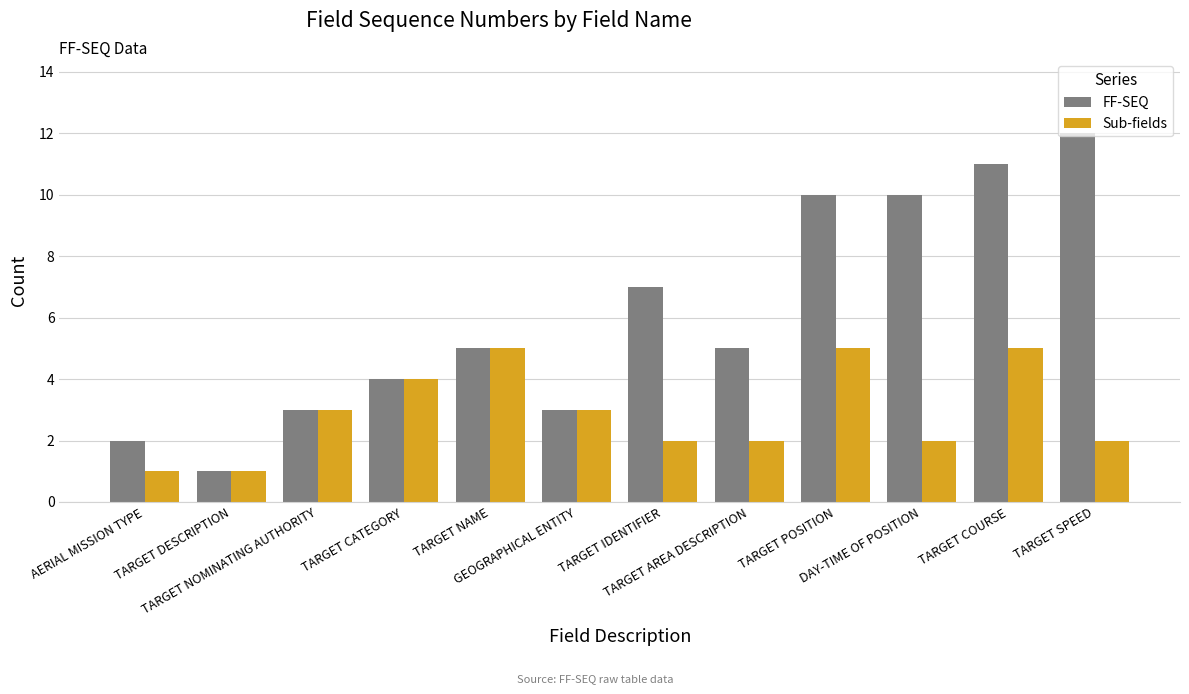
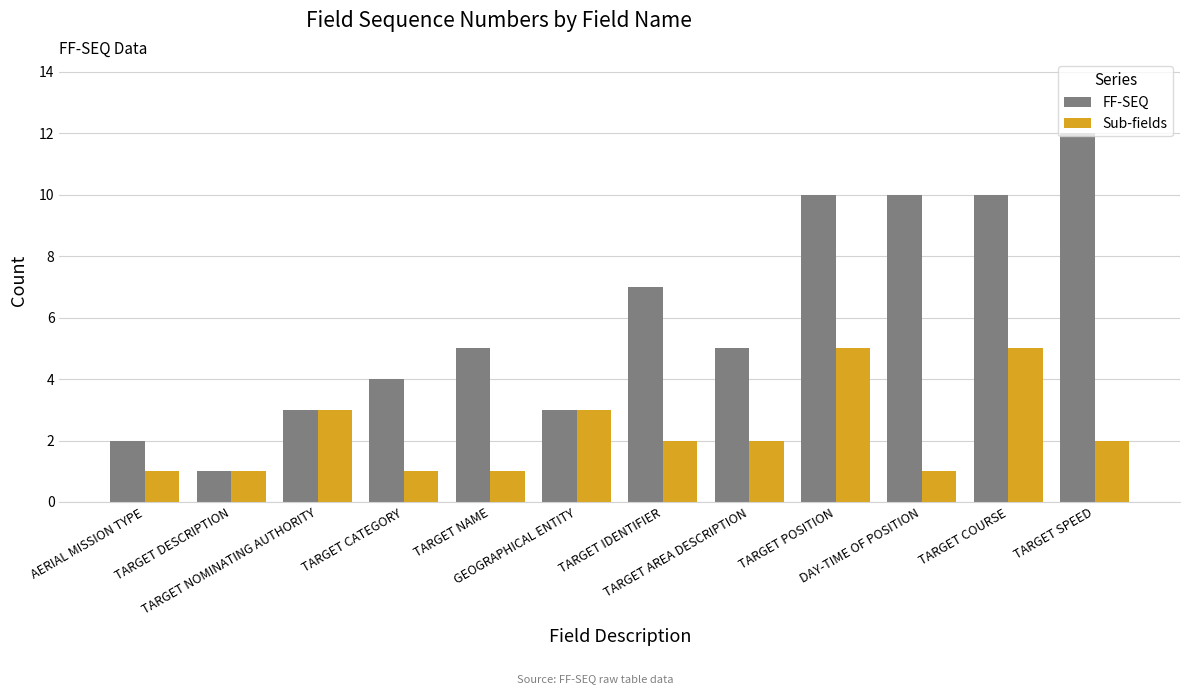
  {
    "FF-SEQ": {
      "AERIAL MISSION TYPE": 2,
      "TARGET DESCRIPTION": 1,
      "TARGET NOMINATING AUTHORITY": 3,
      "TARGET CATEGORY": 4,
      "TARGET NAME": 5,
      "GEOGRAPHICAL ENTITY": 3,
      "TARGET IDENTIFIER": 7,
      "TARGET AREA DESCRIPTION": 5,
      "TARGET POSITION": 10,
      "DAY-TIME OF POSITION": 10,
-     "TARGET COURSE": 11
+     "TARGET COURSE": 10
    },
    "Sub-fields": {
      "AERIAL MISSION TYPE": 1,
      "TARGET DESCRIPTION": 1,
      "TARGET NOMINATING AUTHORITY": 3,
-     "TARGET CATEGORY": 4,
-     "TARGET NAME": 5,
+     "TARGET CATEGORY": 1,
+     "TARGET NAME": 1,
      "GEOGRAPHICAL ENTITY": 3,
      "TARGET IDENTIFIER": 2,
      "TARGET AREA DESCRIPTION": 2,
      "TARGET POSITION": 5,
-     "DAY-TIME OF POSITION": 2,
+     "DAY-TIME OF POSITION": 1,
      "TARGET COURSE": 5,
      "TARGET SPEED": 2
    }
  }
